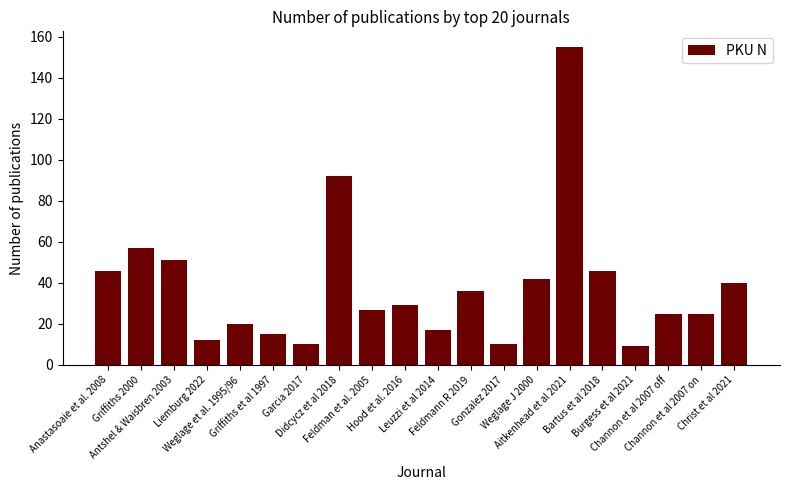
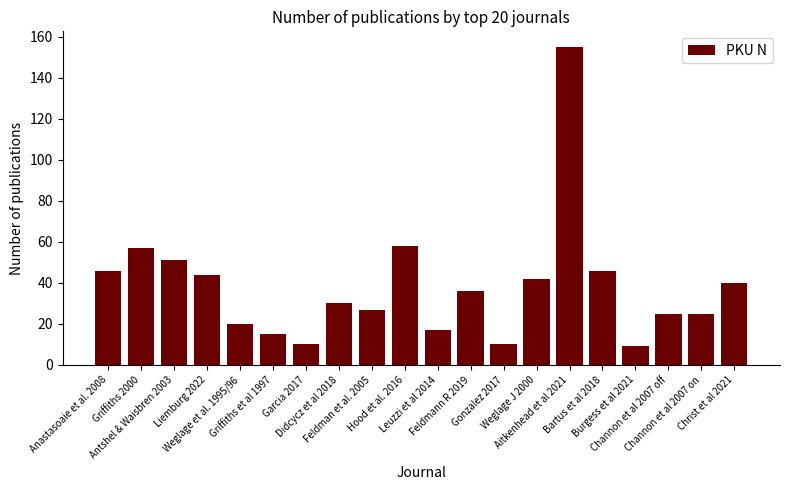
  {
    "Anastasoaie et al. 2008": 46,
    "Griffiths 2000": 57,
    "Antshel & Waisbren 2003": 51,
-   "Liemburg 2022": 12,
+   "Liemburg 2022": 44,
    "Weglage et al. 1995/96": 20,
    "Griffiths et al 1997": 15,
    "Garcia 2017": 10,
-   "Didcycz et al 2018": 92,
+   "Didcycz et al 2018": 30,
    "Feldman et al. 2005": 27,
-   "Hood et al. 2016": 29,
+   "Hood et al. 2016": 58,
    "Leuzzi et al 2014": 17,
    "Feldmann R 2019": 36,
    "Gonzalez 2017": 10,
    "Weglage J 2000": 42,
    "Aitkenhead et al 2021": 155,
    "Bartus et al 2018": 46,
    "Burgess et al 2021": 9,
    "Channon et al 2007 off": 25,
    "Channon et al 2007 on": 25,
    "Christ et al 2021": 40
  }
